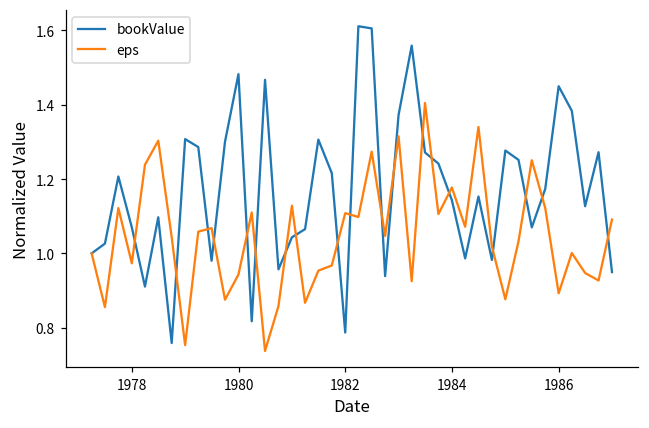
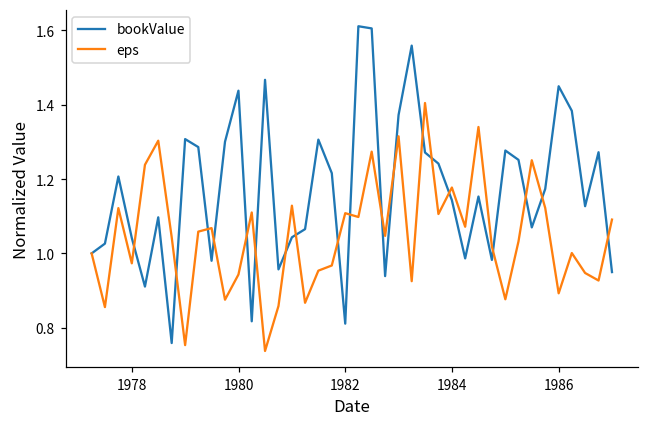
  {
    "bookValue": {
-     "1978": 1.07,
-     "1980": 1.48,
-     "1982": 0.79,
+     "1978": 1.04,
+     "1980": 1.44,
+     "1982": 0.81,
      "1984": 1.14,
      "1986": 1.45
    },
    "eps": {
      "1978": 0.97,
      "1980": 0.94,
      "1982": 1.11,
      "1984": 1.18,
      "1986": 0.89
    }
  }
